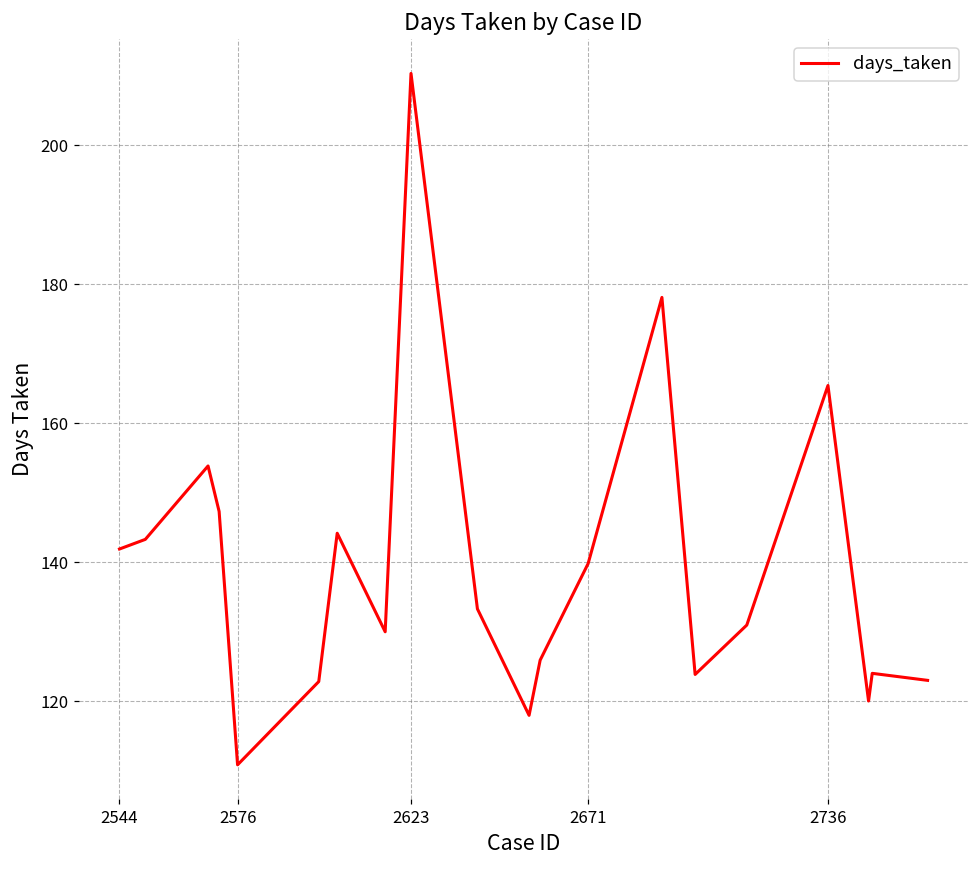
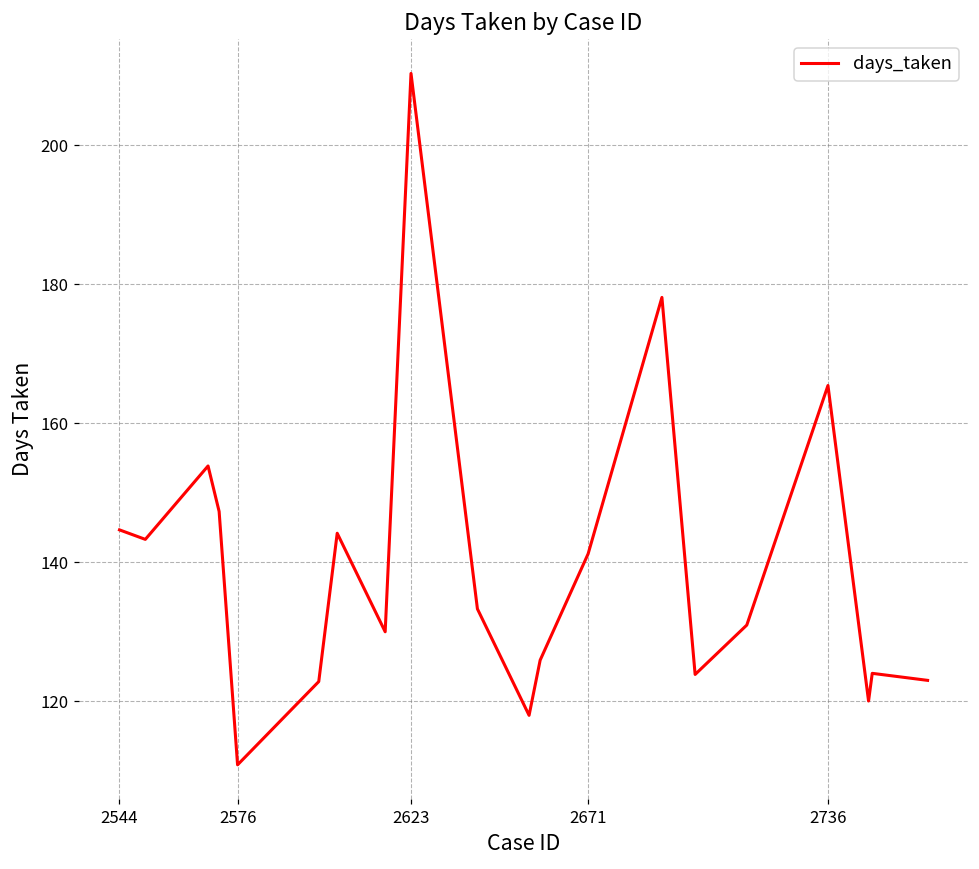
  {
-   "2544": 142,
+   "2544": 145,
    "2576": 111,
    "2623": 210,
-   "2671": 140,
+   "2671": 141,
    "2736": 165
  }
